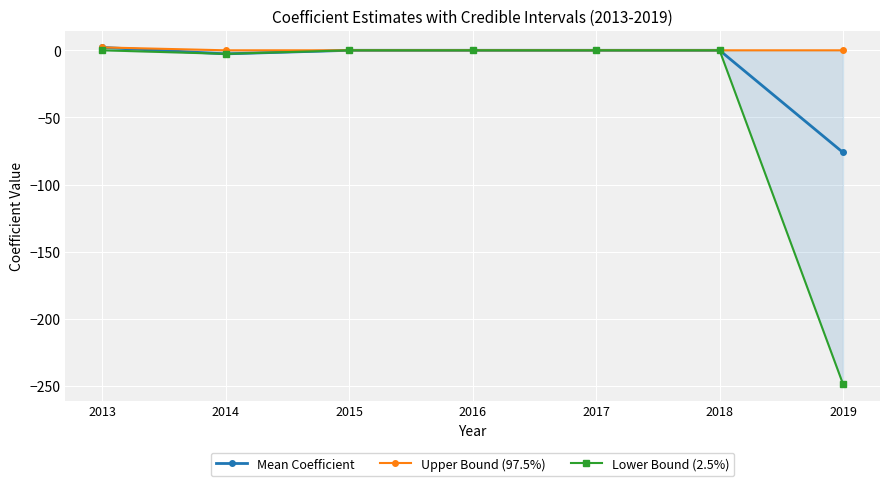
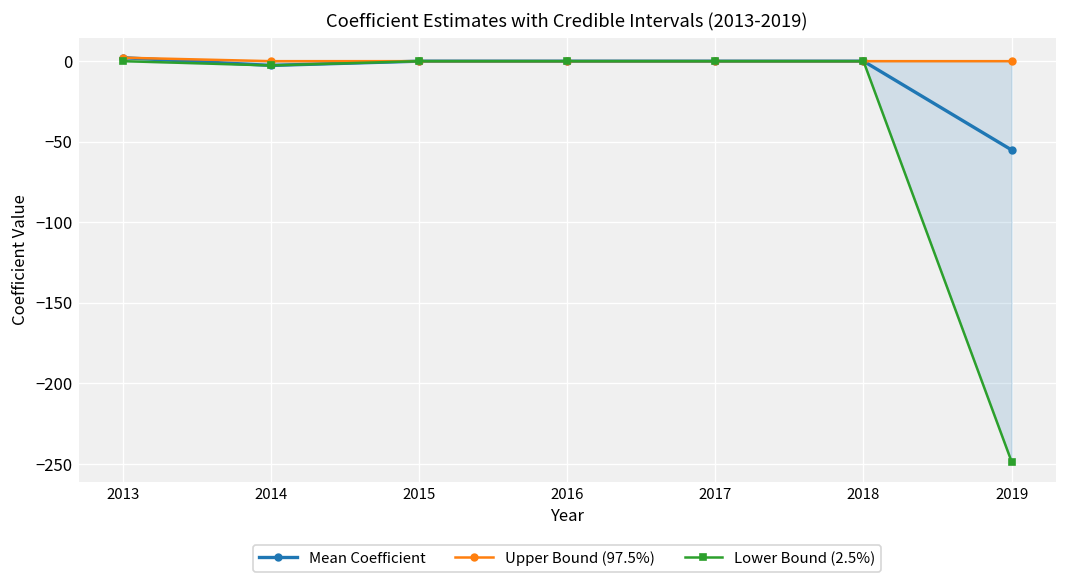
  {
    "Mean Coefficient": {
-     "2019": -76
+     "2019": -55
    },
    "Upper Bound (97.5%)": {
      "2014": 0,
      "2019": 0
    },
    "Lower Bound (2.5%)": {
      "2013": 0,
      "2019": -248
    }
  }
